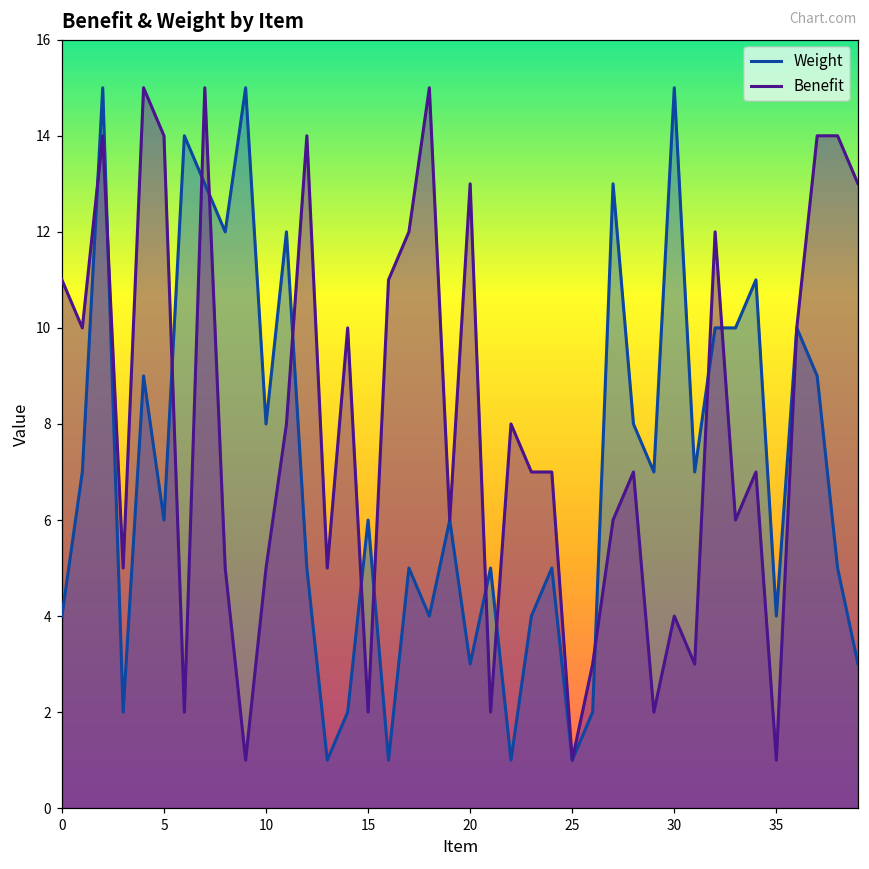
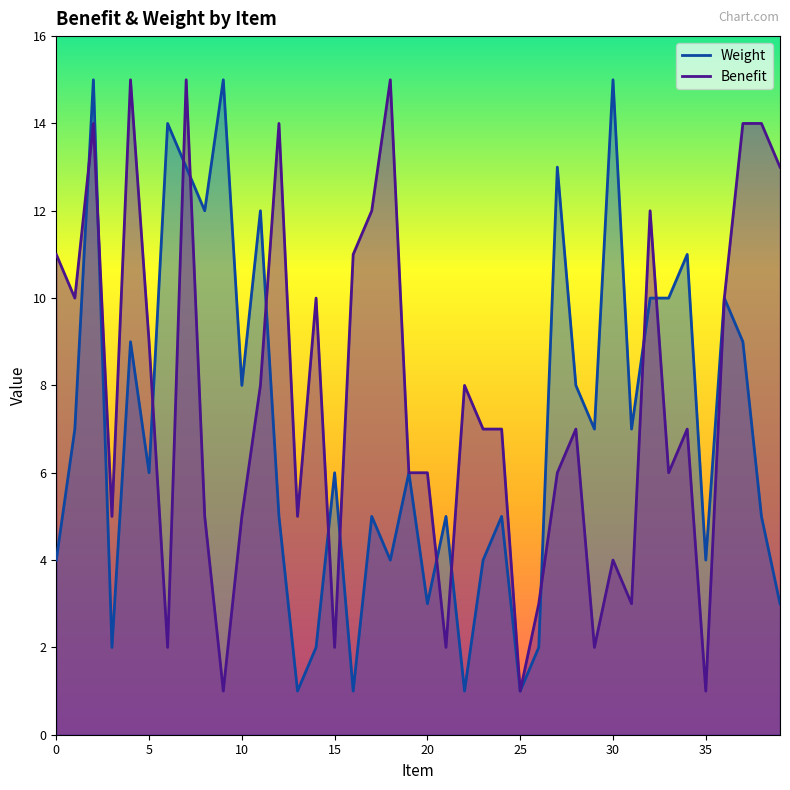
  {
    "Benefit": {
      "0": 11,
-     "5": 14,
+     "5": 9,
      "10": 5,
      "15": 2,
-     "20": 13,
+     "20": 6,
      "30": 4,
      "35": 1
    }
  }
